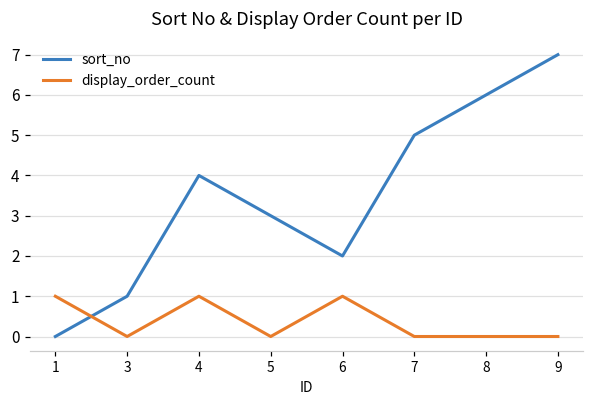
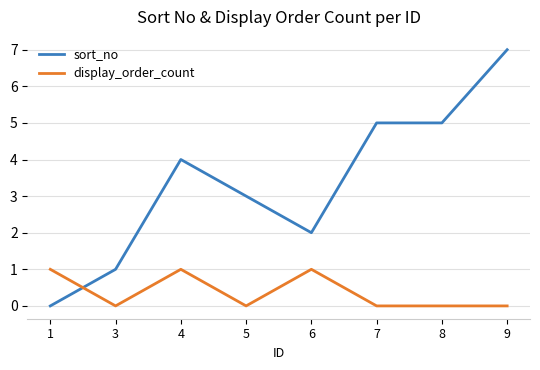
  {
    "sort_no": {
      "1": 0,
      "3": 1,
      "4": 4,
      "5": 3,
      "6": 2,
      "7": 5,
-     "8": 6,
+     "8": 5,
      "9": 7
    },
    "display_order_count": {
      "1": 1,
      "3": 0,
      "4": 1,
      "5": 0,
      "6": 1,
      "7": 0,
      "8": 0,
      "9": 0
    }
  }
